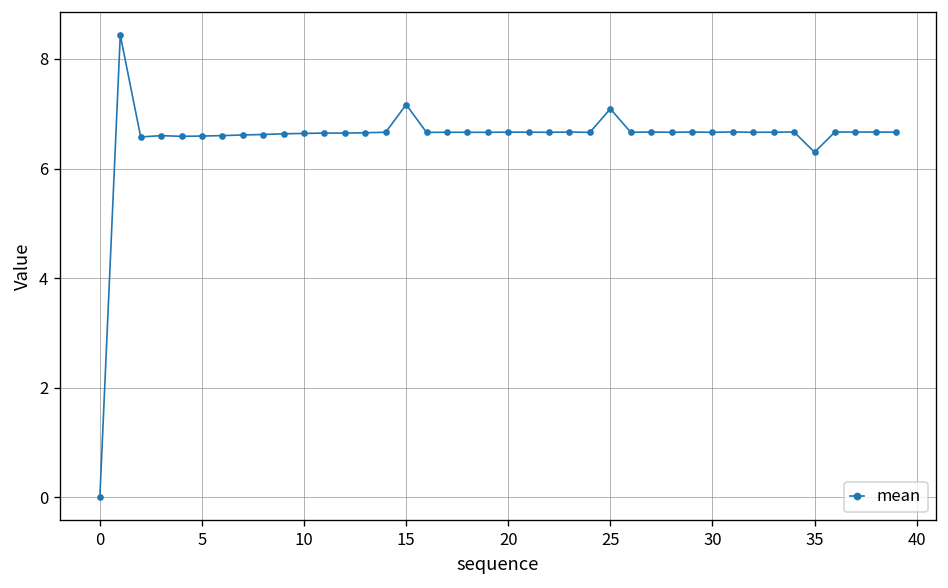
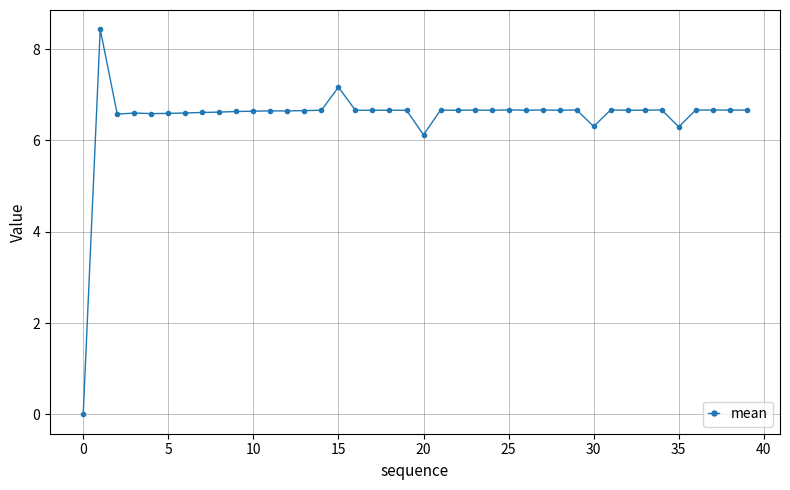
  {
    "0": 0.0,
    "5": 6.6,
    "10": 6.6,
    "15": 7.2,
-   "20": 6.7,
-   "25": 7.1,
-   "30": 6.7,
+   "20": 6.1,
+   "25": 6.7,
+   "30": 6.3,
    "35": 6.3
  }
